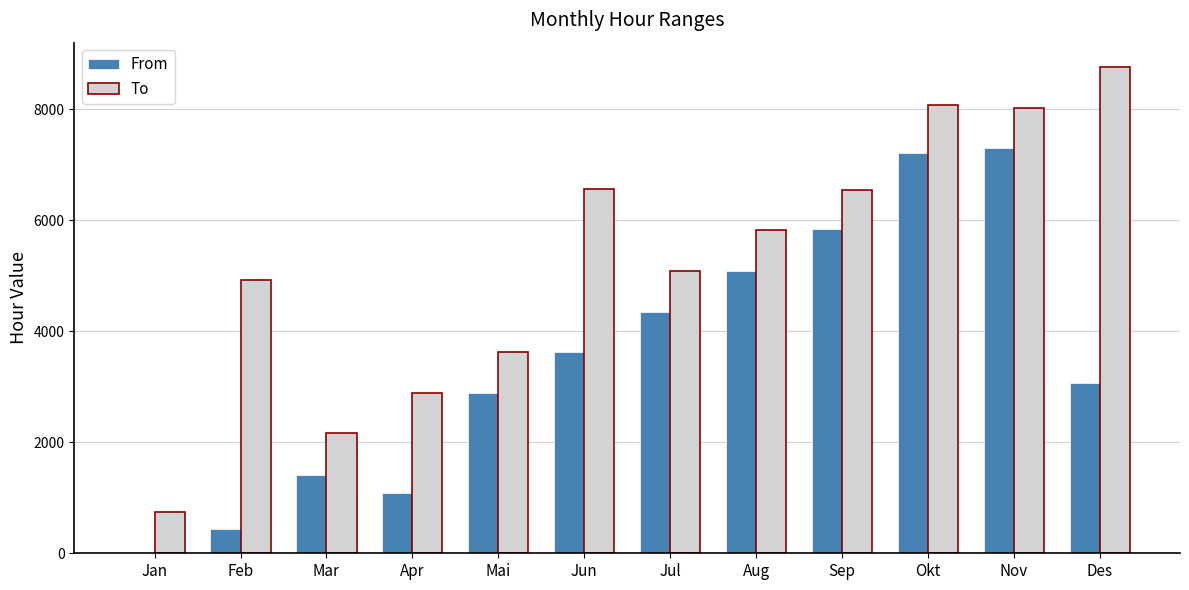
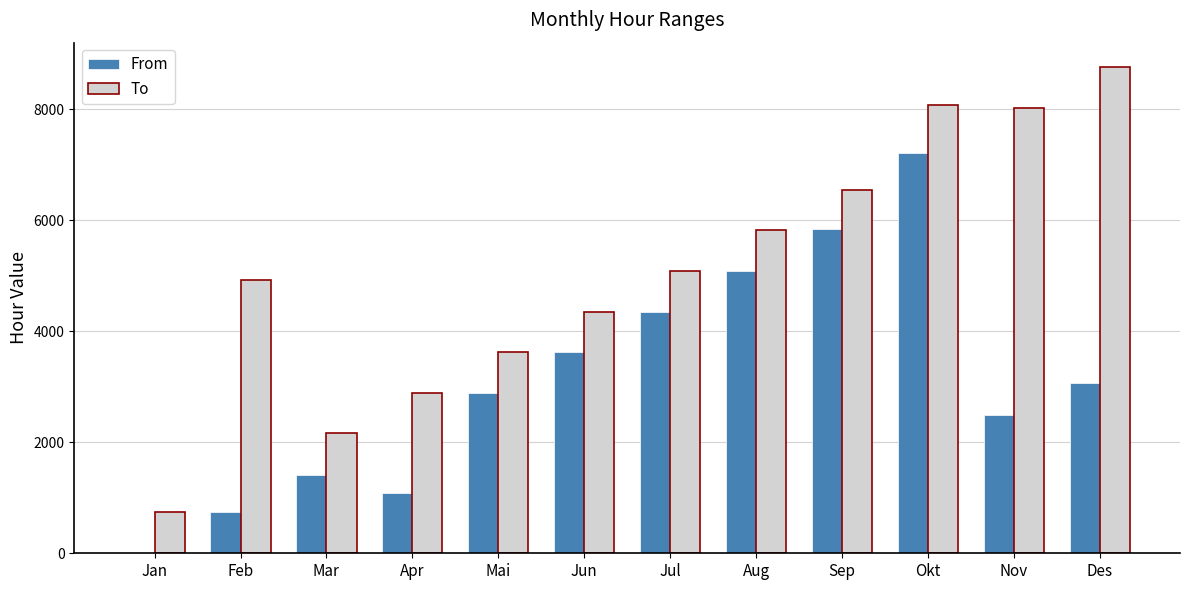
  {
    "From": {
-     "Feb": 400,
+     "Feb": 700,
      "Mar": 1400,
      "Apr": 1100,
      "Mai": 2900,
      "Jun": 3600,
      "Jul": 4300,
      "Aug": 5100,
      "Sep": 5800,
      "Okt": 7200,
-     "Nov": 7300,
+     "Nov": 2500,
      "Des": 3100
    },
    "To": {
      "Jan": 700,
      "Feb": 4900,
      "Mar": 2200,
      "Apr": 2900,
      "Mai": 3600,
-     "Jun": 6600,
+     "Jun": 4300,
      "Jul": 5100,
      "Aug": 5800,
      "Sep": 6600,
      "Okt": 8100,
      "Nov": 8000,
      "Des": 8800
    }
  }
